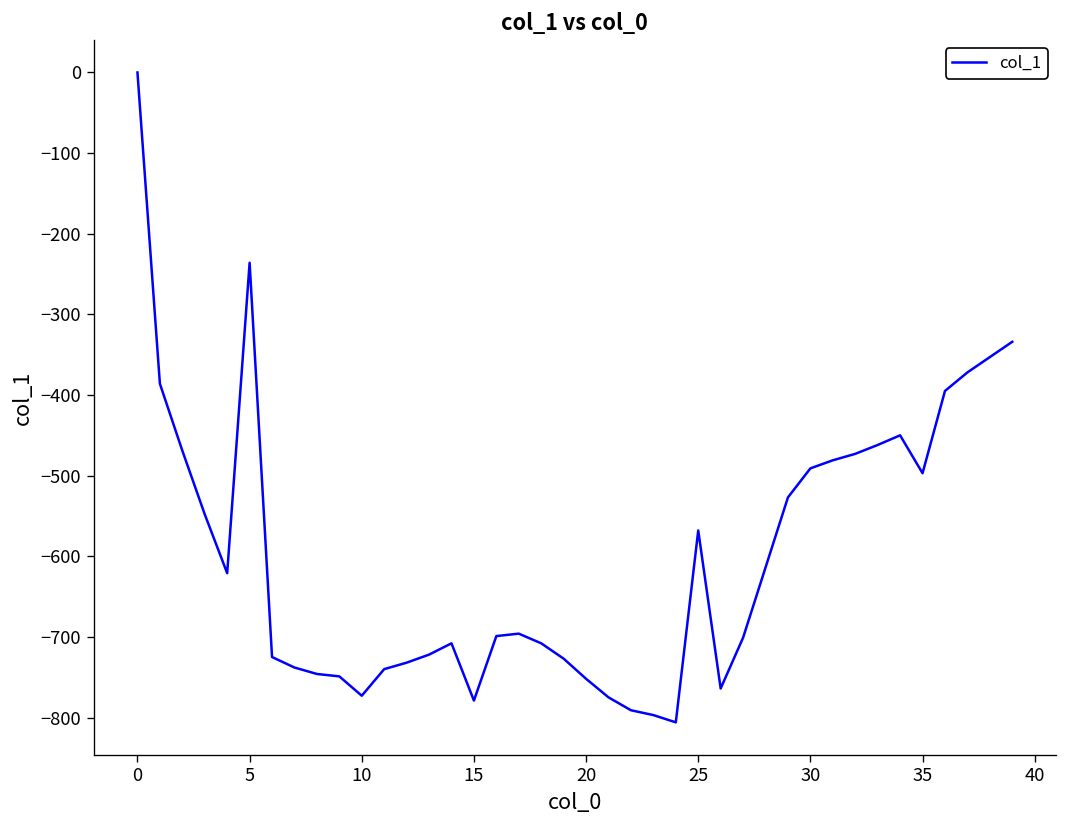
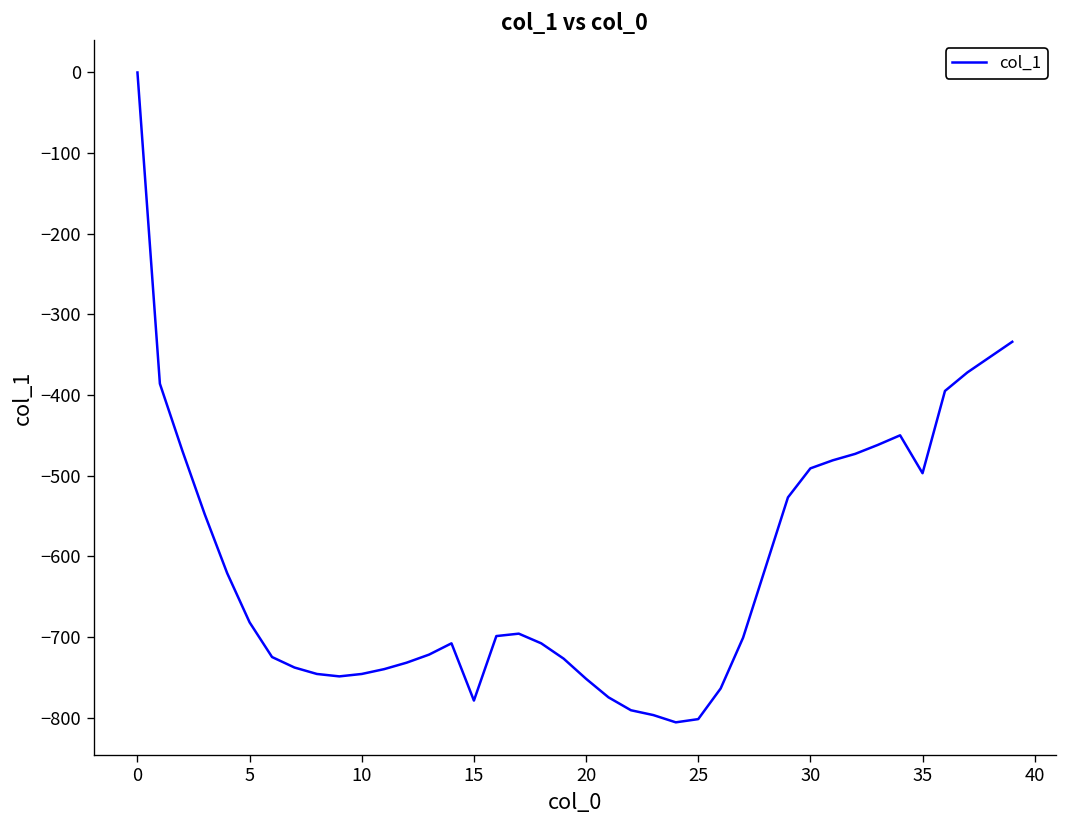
  {
    "0": 0,
-   "5": -240,
-   "10": -770,
+   "5": -680,
+   "10": -750,
    "15": -780,
    "20": -750,
-   "25": -570,
+   "25": -800,
    "30": -490,
    "35": -500
  }
